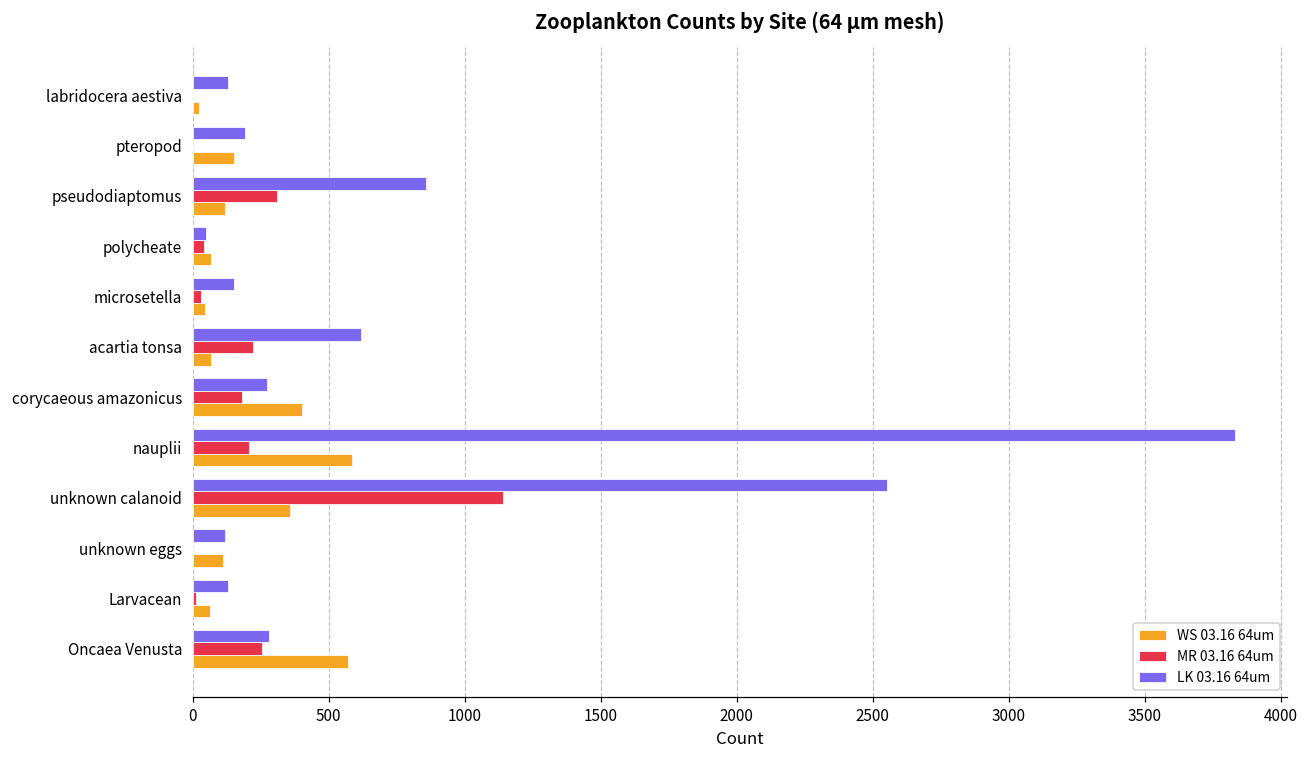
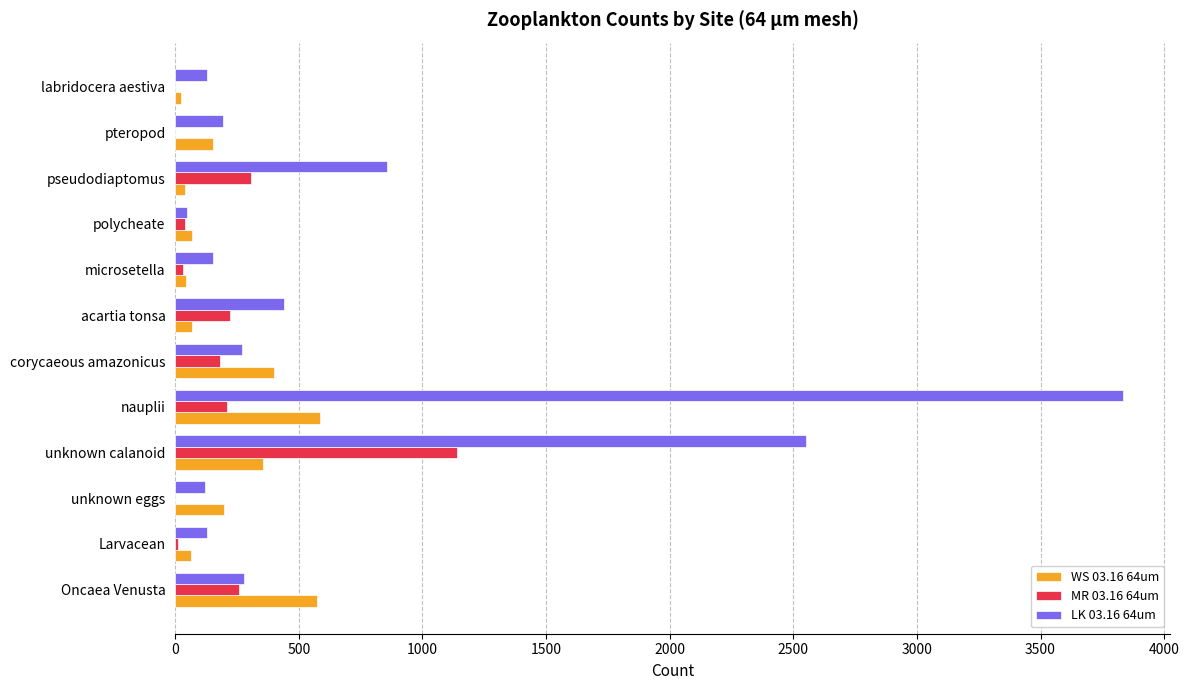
  {
    "WS 03.16 64um": {
      "labridocera aestiva": 20,
      "pteropod": 150,
-     "pseudodiaptomus": 120,
+     "pseudodiaptomus": 40,
      "polycheate": 70,
      "microsetella": 40,
      "acartia tonsa": 70,
      "corycaeous amazonicus": 400,
      "nauplii": 580,
      "unknown calanoid": 360,
-     "unknown eggs": 110,
+     "unknown eggs": 200,
      "Larvacean": 60,
      "Oncaea Venusta": 570
    },
    "MR 03.16 64um": {
      "labridocera aestiva": 0,
      "pteropod": 0,
      "pseudodiaptomus": 310,
      "polycheate": 40,
      "microsetella": 30,
      "acartia tonsa": 220,
      "corycaeous amazonicus": 180,
      "nauplii": 210,
      "unknown calanoid": 1140,
      "unknown eggs": 0,
      "Larvacean": 10,
      "Oncaea Venusta": 260
    },
    "LK 03.16 64um": {
      "labridocera aestiva": 130,
      "pteropod": 190,
      "pseudodiaptomus": 860,
      "polycheate": 50,
      "microsetella": 150,
-     "acartia tonsa": 620,
+     "acartia tonsa": 440,
      "corycaeous amazonicus": 270,
      "nauplii": 3830,
      "unknown calanoid": 2550,
      "unknown eggs": 120,
      "Larvacean": 130,
      "Oncaea Venusta": 280
    }
  }
